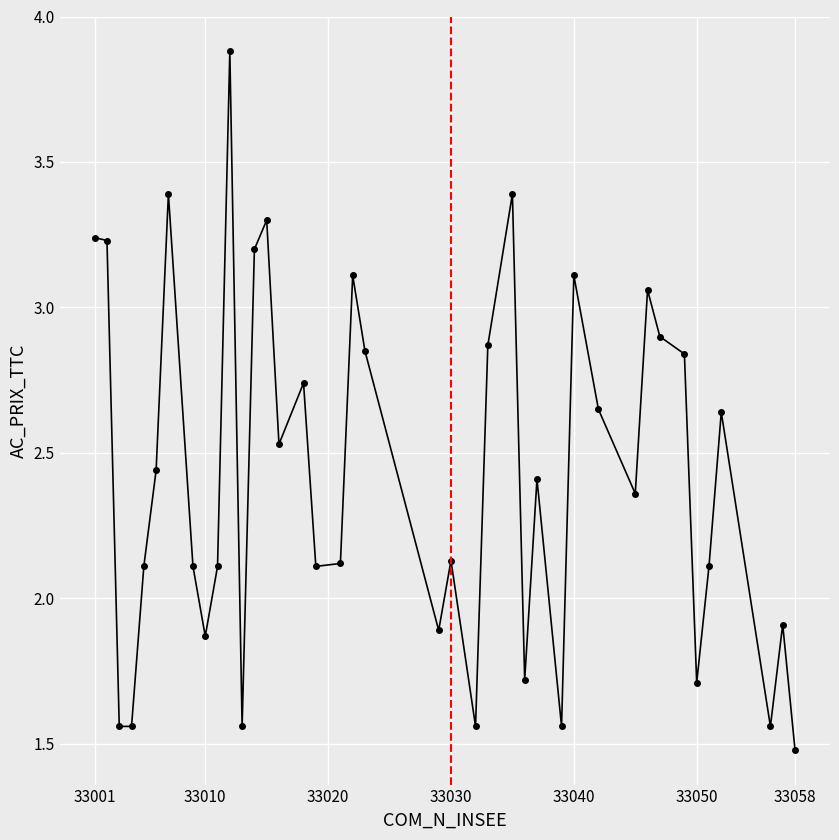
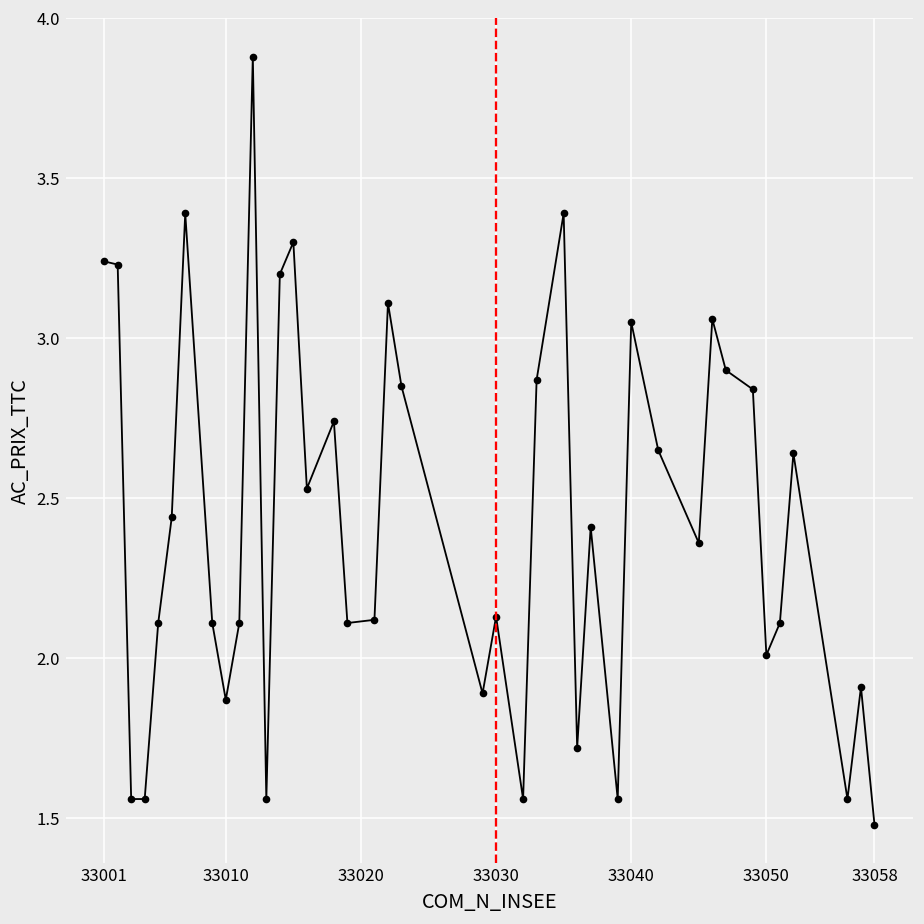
  {
    "33001": 3.24,
    "33010": 1.87,
    "33030": 2.13,
-   "33040": 3.11,
-   "33050": 1.71,
+   "33040": 3.05,
+   "33050": 2.01,
    "33058": 1.48
  }
